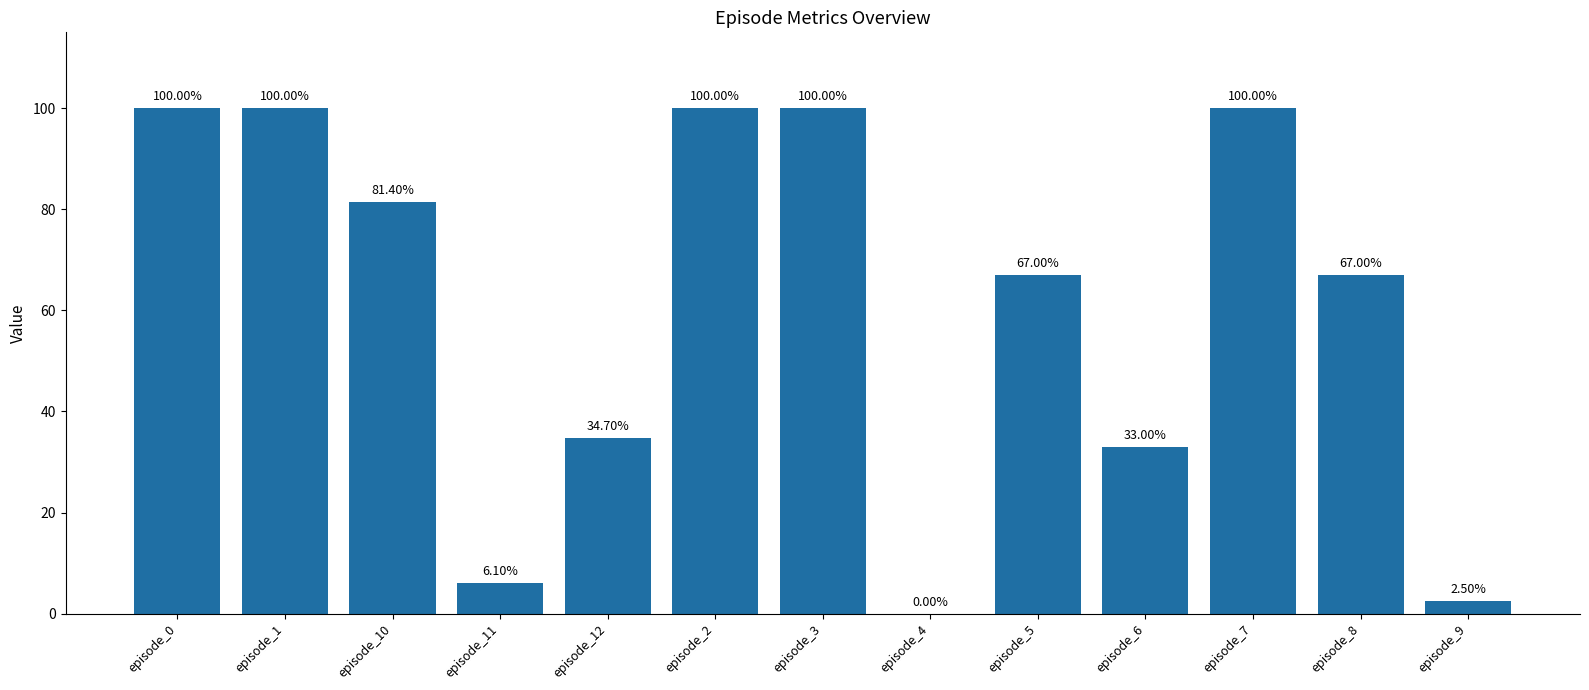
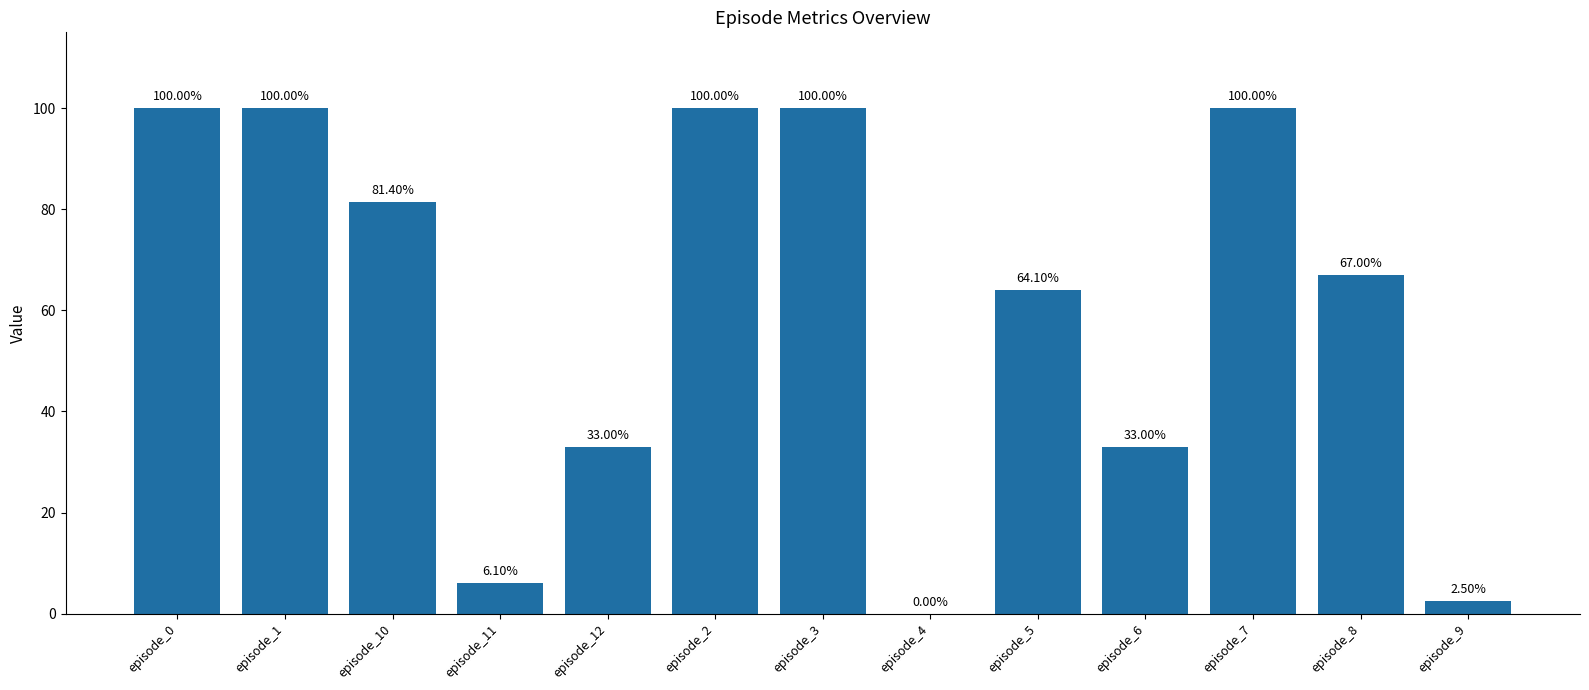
  {
    "episode_0": "100.00%",
    "episode_1": "100.00%",
    "episode_10": "81.40%",
    "episode_11": "6.10%",
-   "episode_12": "34.70%",
+   "episode_12": "33.00%",
    "episode_2": "100.00%",
    "episode_3": "100.00%",
    "episode_4": "0.00%",
-   "episode_5": "67.00%",
+   "episode_5": "64.10%",
    "episode_6": "33.00%",
    "episode_7": "100.00%",
    "episode_8": "67.00%",
    "episode_9": "2.50%"
  }
